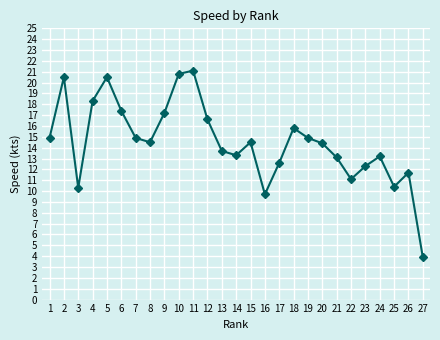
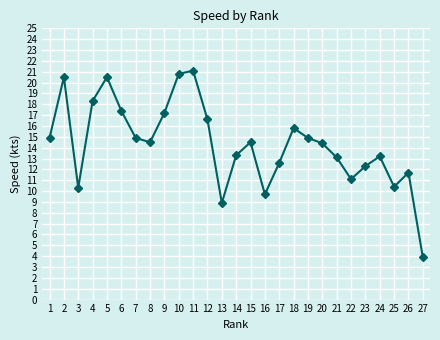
  {
    "1": 14.9,
    "2": 20.5,
    "3": 10.3,
    "4": 18.3,
    "5": 20.5,
    "6": 17.4,
    "7": 14.9,
    "8": 14.5,
    "9": 17.2,
    "10": 20.8,
    "11": 21.1,
    "12": 16.6,
-   "13": 13.7,
+   "13": 8.9,
    "14": 13.3,
    "15": 14.5,
    "16": 9.7,
    "17": 12.6,
    "18": 15.8,
    "19": 14.9,
    "20": 14.4,
    "21": 13.1,
    "22": 11.1,
    "23": 12.3,
    "24": 13.2,
    "25": 10.4,
    "26": 11.7,
    "27": 3.9
  }
